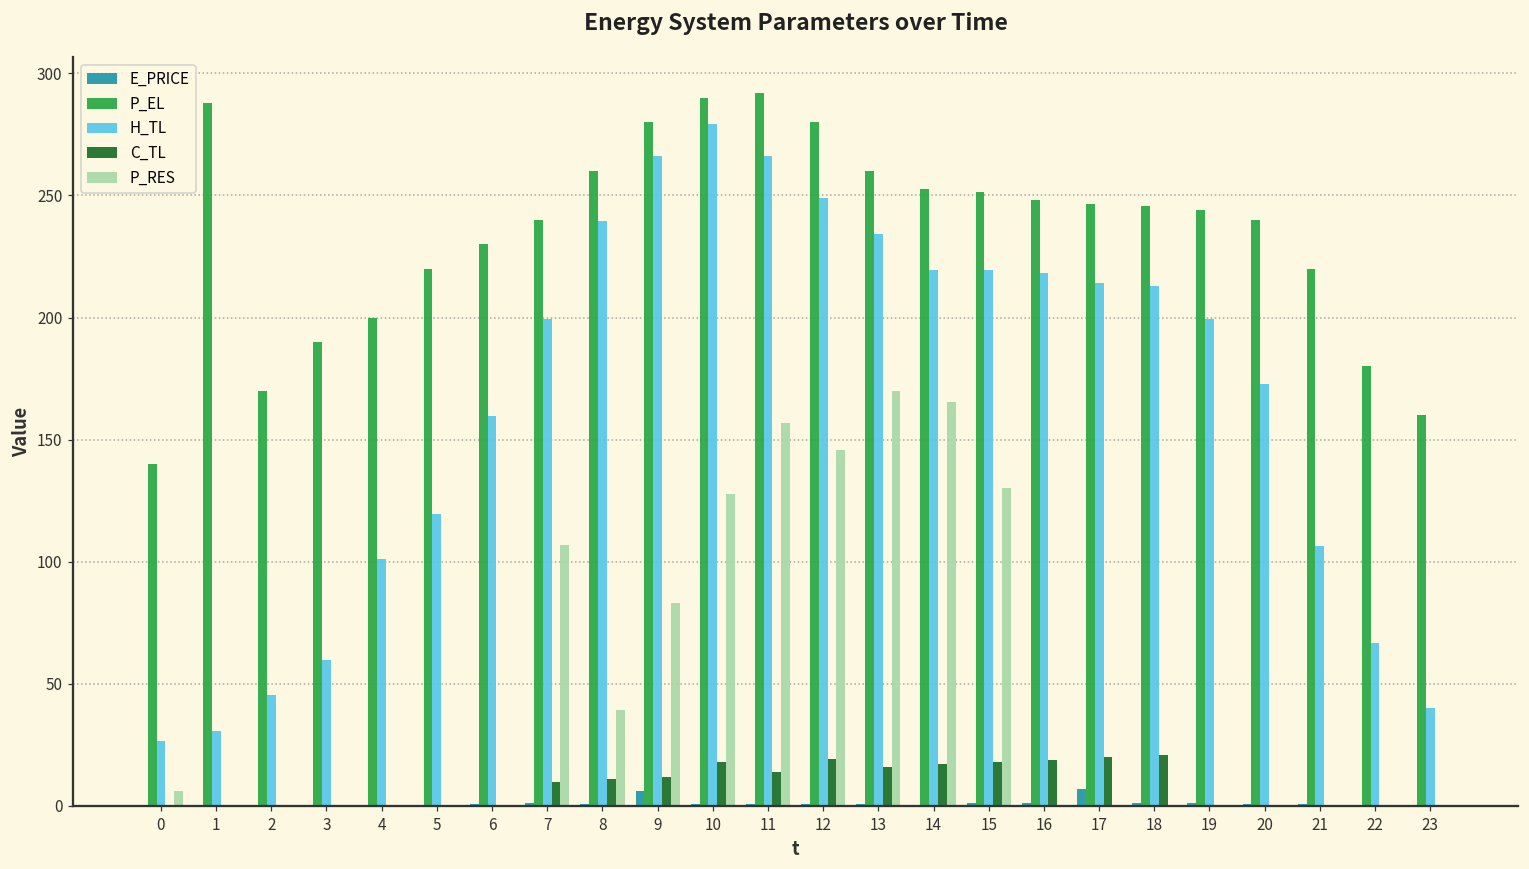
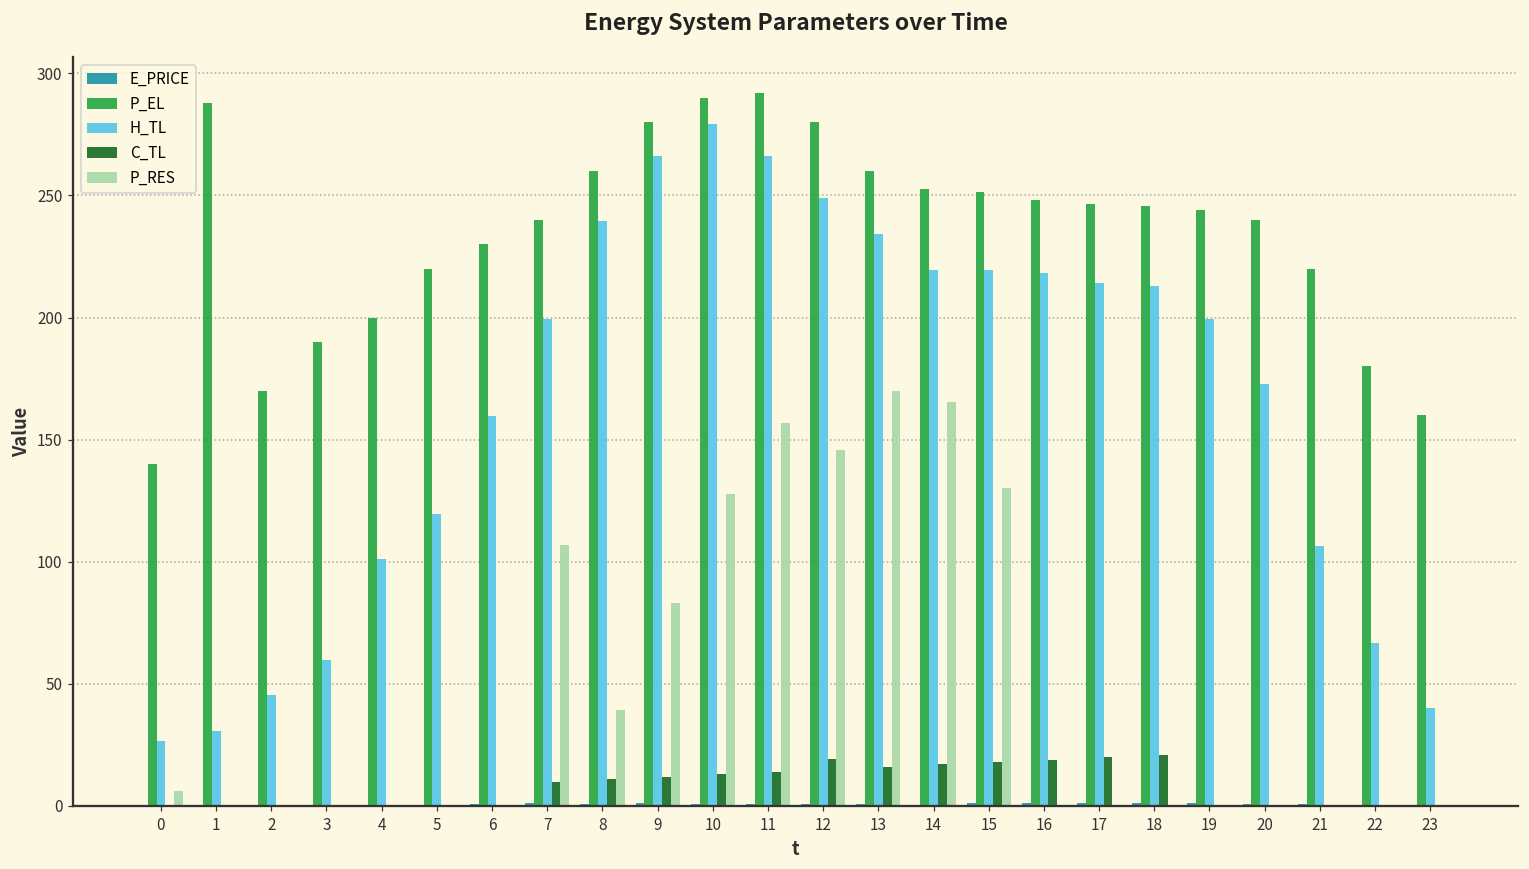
  {
    "E_PRICE": {
      "7": 1,
-     "9": 6,
-     "17": 7,
+     "9": 1,
+     "17": 1,
      "18": 1
    },
    "P_EL": {
      "0": 140,
      "1": 288,
      "2": 170,
      "3": 190,
      "4": 200,
      "5": 220,
      "6": 230,
      "7": 240,
      "8": 260,
      "9": 280,
      "10": 290,
      "11": 292,
      "12": 280,
      "13": 260,
      "14": 252,
      "15": 251,
      "16": 248,
      "17": 246,
      "18": 246,
      "19": 244,
      "20": 240,
      "21": 220,
      "22": 180,
      "23": 160
    },
    "H_TL": {
      "0": 27,
      "1": 31,
      "2": 45,
      "3": 60,
      "4": 101,
      "5": 120,
      "6": 160,
      "7": 200,
      "8": 240,
      "9": 266,
      "10": 279,
      "11": 266,
      "12": 249,
      "13": 234,
      "14": 220,
      "15": 219,
      "16": 218,
      "17": 214,
      "18": 213,
      "19": 200,
      "20": 173,
      "21": 106,
      "22": 67,
      "23": 40
    },
    "C_TL": {
      "0": 0,
      "1": 0,
      "2": 0,
      "3": 0,
      "4": 0,
      "5": 0,
      "6": 0,
      "7": 10,
      "8": 11,
      "9": 12,
-     "10": 18,
+     "10": 13,
      "11": 14,
      "12": 19,
      "13": 16,
      "14": 17,
      "15": 18,
      "16": 19,
      "17": 20,
      "18": 21,
      "19": 0,
      "20": 0,
      "21": 0,
      "22": 0,
      "23": 0
    },
    "P_RES": {
      "0": 6,
      "1": 0,
      "2": 0,
      "3": 0,
      "4": 0,
      "5": 0,
      "6": 0,
      "7": 107,
      "8": 39,
      "9": 83,
      "10": 128,
      "11": 157,
      "12": 146,
      "13": 170,
      "14": 166,
      "15": 130,
      "16": 0,
      "17": 0,
      "18": 0,
      "19": 0,
      "20": 0,
      "21": 0,
      "22": 0,
      "23": 0
    }
  }
